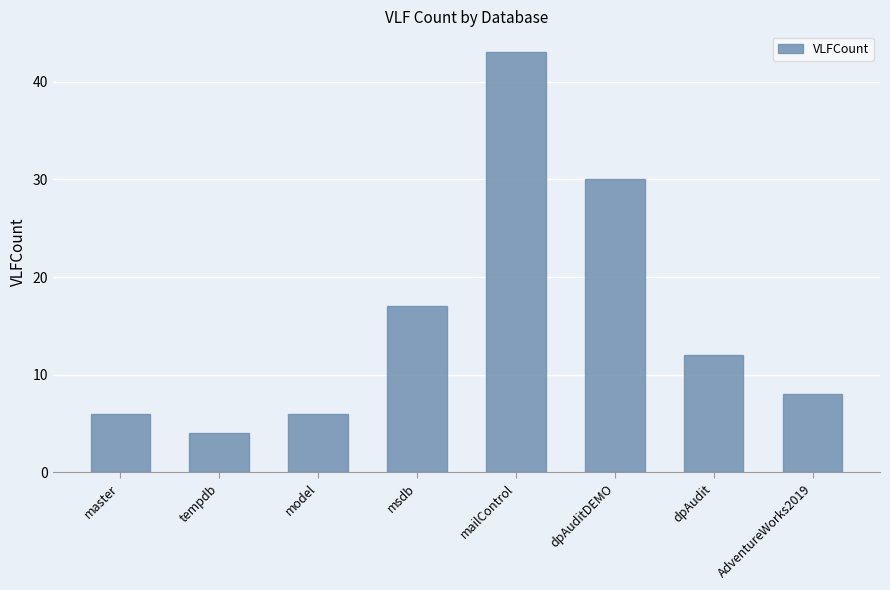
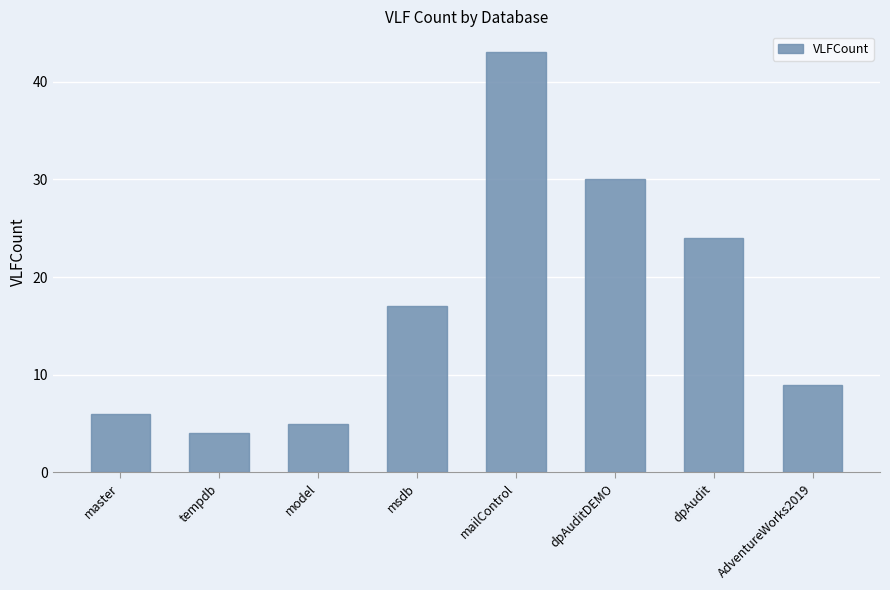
  {
    "master": 6,
    "tempdb": 4,
-   "model": 6,
+   "model": 5,
    "msdb": 17,
    "mailControl": 43,
    "dpAuditDEMO": 30,
-   "dpAudit": 12,
-   "AdventureWorks2019": 8
+   "dpAudit": 24,
+   "AdventureWorks2019": 9
  }
